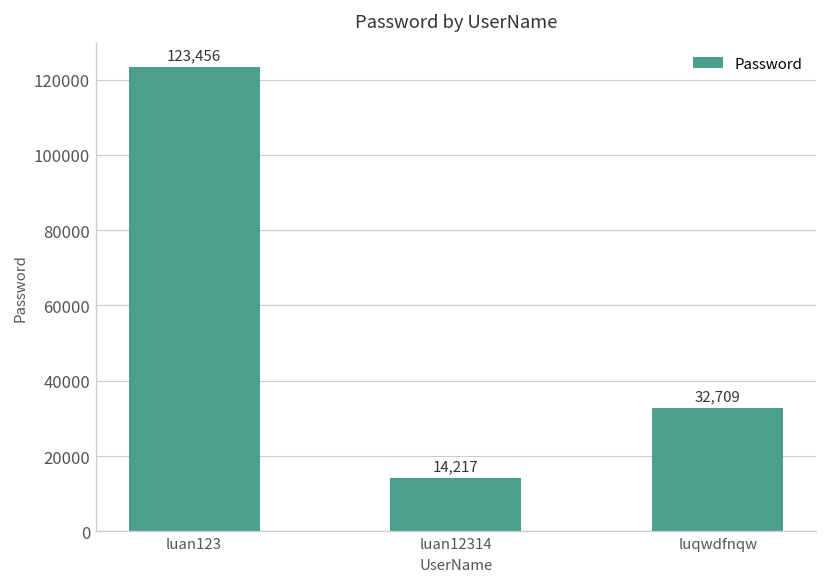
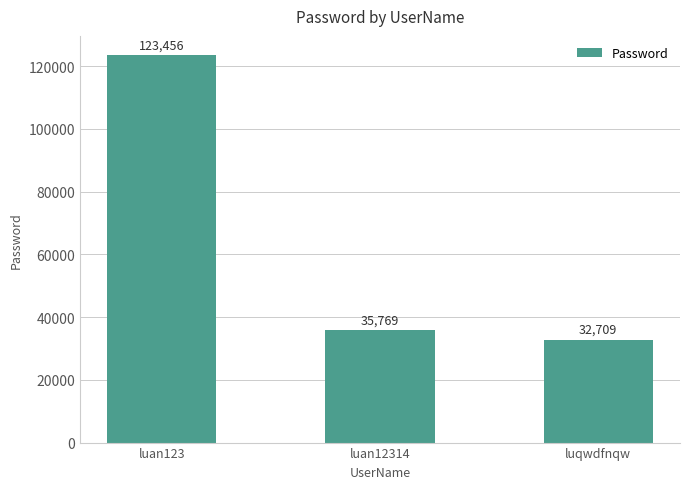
  {
    "luan123": "123,456",
-   "luan12314": "14,217",
+   "luan12314": "35,769",
    "luqwdfnqw": "32,709"
  }
